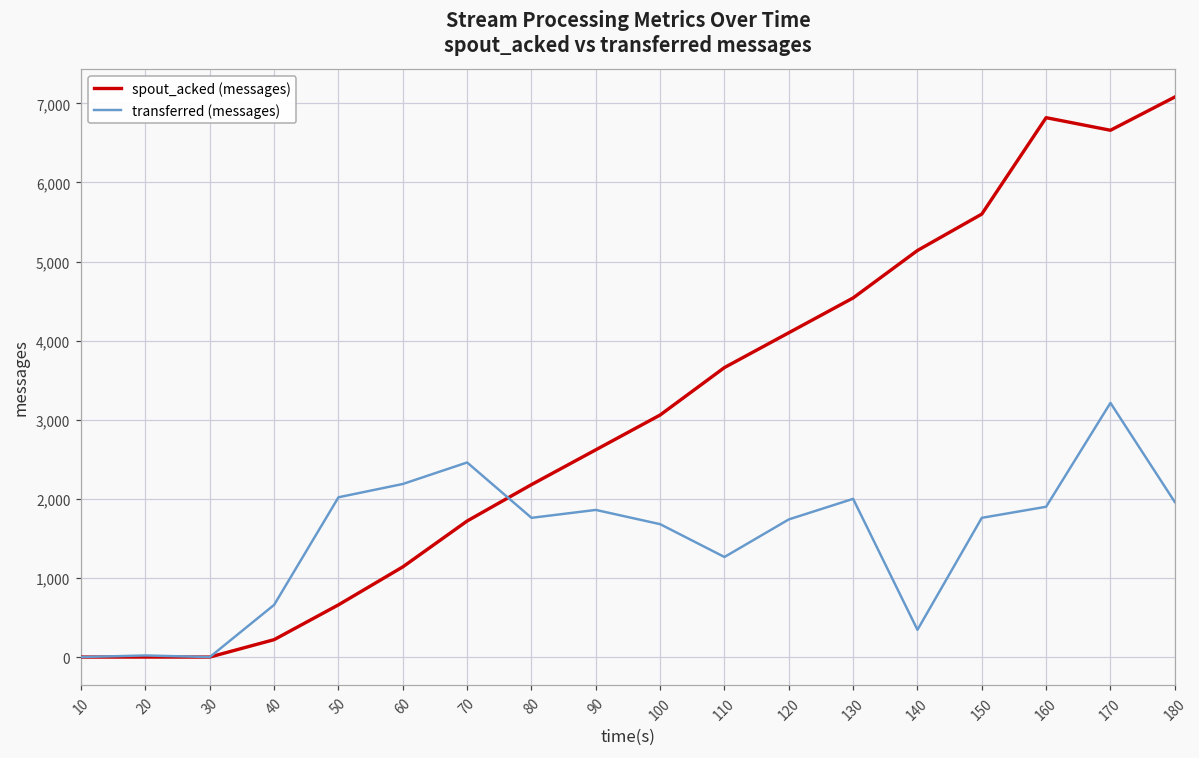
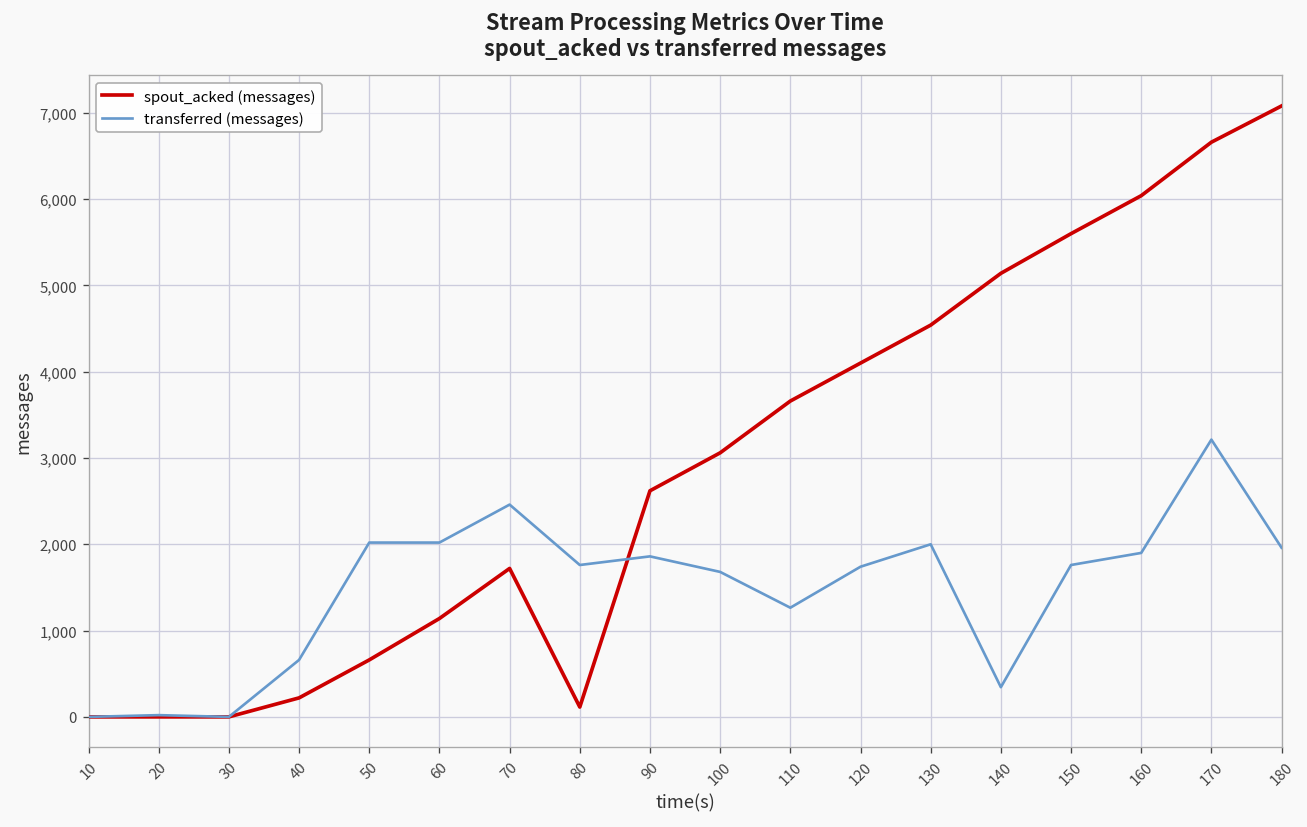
  {
    "spout_acked (messages)": {
      "40": "200",
      "50": "700",
      "60": "1,100",
      "70": "1,700",
-     "80": "2,200",
+     "80": "100",
      "90": "2,600",
      "100": "3,100",
      "110": "3,700",
      "120": "4,100",
      "130": "4,500",
      "140": "5,100",
      "150": "5,600",
-     "160": "6,800",
+     "160": "6,000",
      "170": "6,700",
      "180": "7,100"
    },
    "transferred (messages)": {
      "40": "700",
      "50": "2,000",
-     "60": "2,200",
+     "60": "2,000",
      "70": "2,500",
      "80": "1,800",
      "90": "1,900",
      "100": "1,700",
      "110": "1,300",
      "120": "1,700",
      "130": "2,000",
      "140": "300",
      "150": "1,800",
      "160": "1,900",
      "170": "3,200",
      "180": "2,000"
    }
  }
